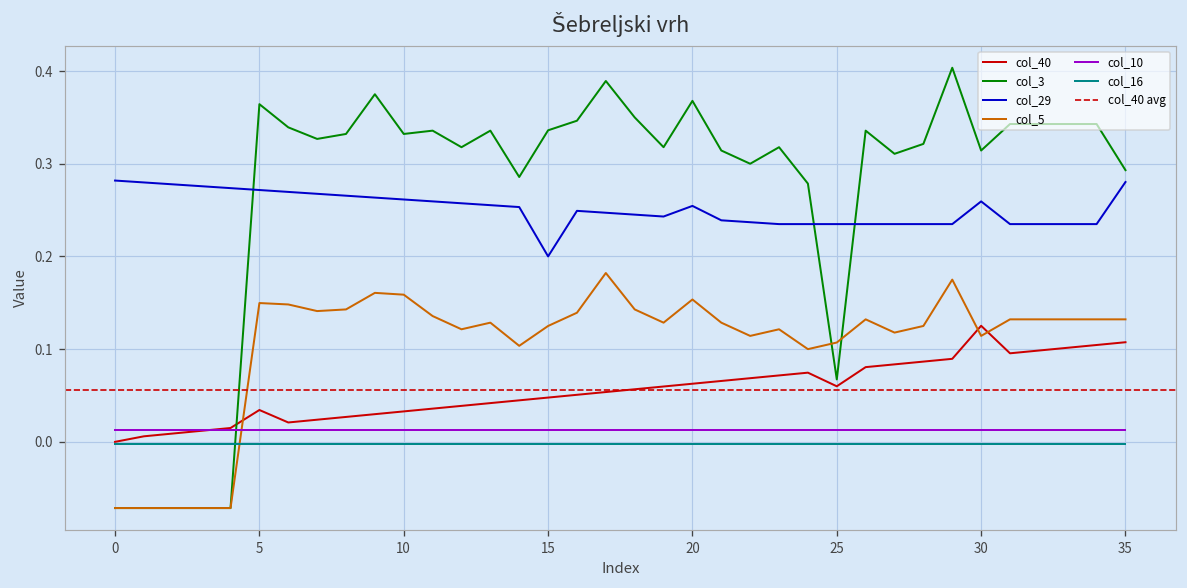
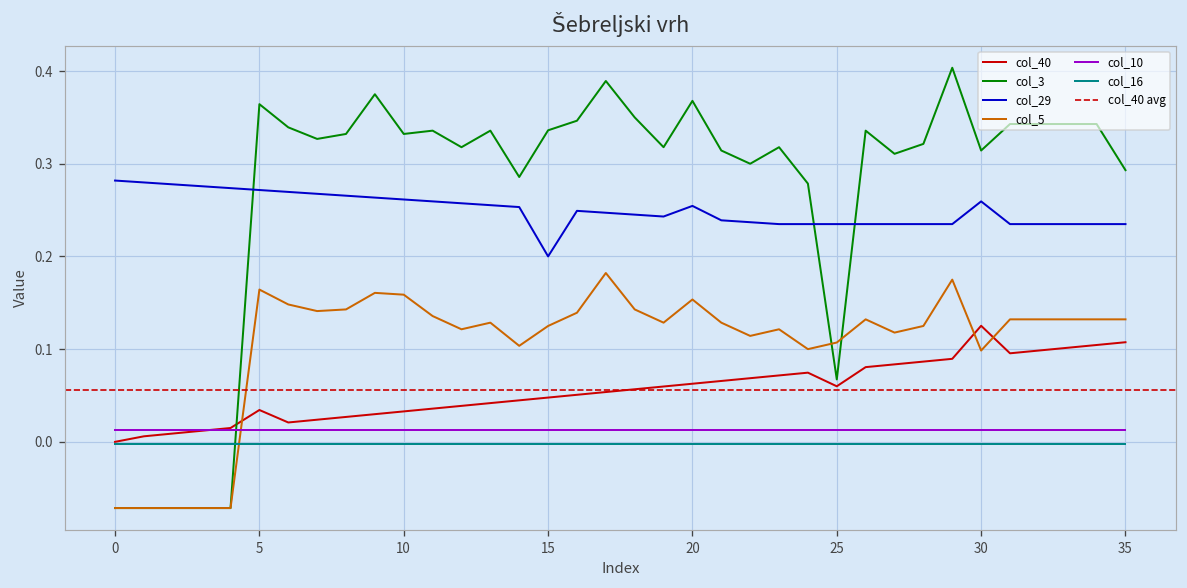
  {
    "col_40": {
      "5": 0.03,
      "10": 0.03,
      "15": 0.05,
      "20": 0.06,
      "25": 0.06,
      "30": 0.13,
      "35": 0.11
    },
    "col_3": {
      "5": 0.36,
      "10": 0.33,
      "15": 0.34,
      "20": 0.37,
      "25": 0.07,
      "30": 0.31,
      "35": 0.29
    },
    "col_29": {
      "0": 0.28,
      "5": 0.27,
      "10": 0.26,
      "15": 0.20,
      "20": 0.25,
      "25": 0.23,
      "30": 0.26,
-     "35": 0.28
+     "35": 0.23
    },
    "col_5": {
-     "5": 0.15,
+     "5": 0.16,
      "10": 0.16,
      "15": 0.13,
      "20": 0.15,
      "25": 0.11,
-     "30": 0.11,
+     "30": 0.10,
      "35": 0.13
    },
    "col_10": {
      "0": 0.01,
      "5": 0.01,
      "10": 0.01,
      "15": 0.01,
      "20": 0.01,
      "25": 0.01,
      "30": 0.01,
      "35": 0.01
    },
    "col_16": {
      "5": 0.00,
      "10": 0.00,
      "15": 0.00,
      "20": 0.00,
      "25": 0.00,
      "30": 0.00,
      "35": 0.00
    }
  }
